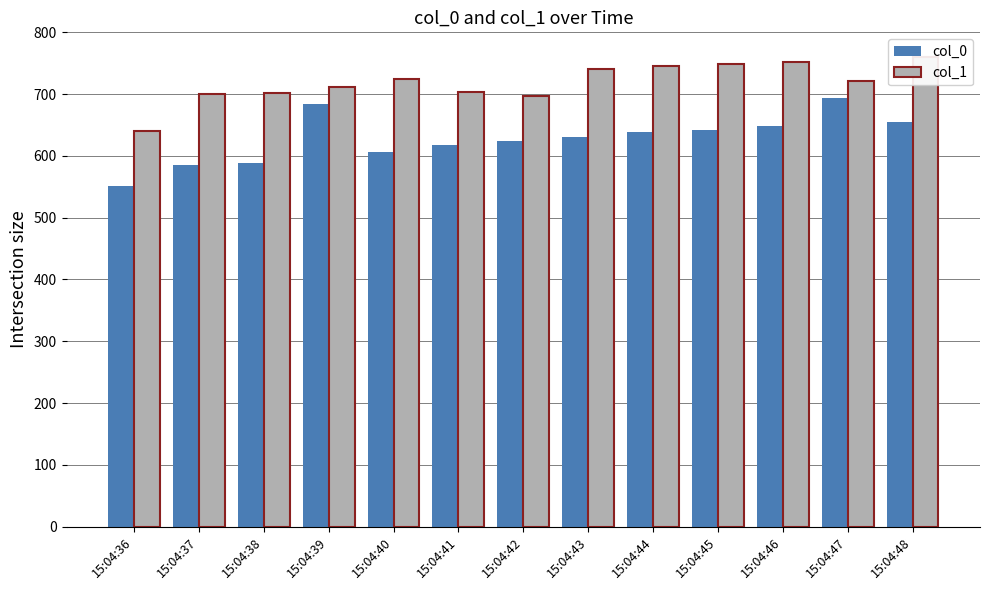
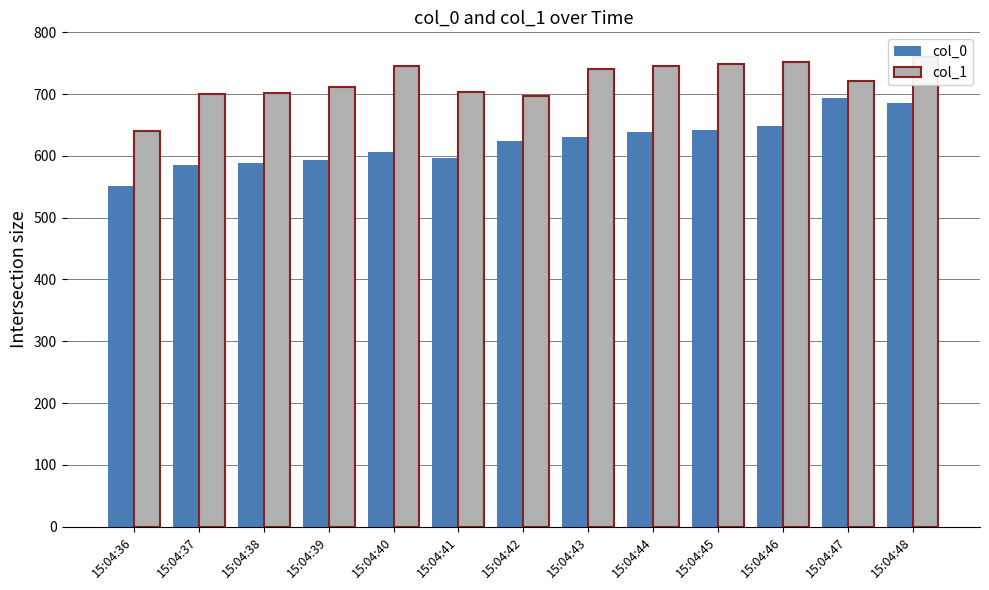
  {
    "col_0": {
      "15:04:36": 550,
      "15:04:37": 590,
      "15:04:38": 590,
-     "15:04:39": 680,
+     "15:04:39": 590,
      "15:04:40": 610,
-     "15:04:41": 620,
+     "15:04:41": 600,
      "15:04:42": 620,
      "15:04:43": 630,
      "15:04:44": 640,
      "15:04:45": 640,
      "15:04:46": 650,
      "15:04:47": 690,
-     "15:04:48": 660
+     "15:04:48": 690
    },
    "col_1": {
      "15:04:36": 640,
      "15:04:37": 700,
      "15:04:38": 700,
      "15:04:39": 710,
-     "15:04:40": 720,
+     "15:04:40": 750,
      "15:04:41": 700,
      "15:04:42": 700,
      "15:04:43": 740,
      "15:04:44": 750,
      "15:04:45": 750,
      "15:04:46": 750,
      "15:04:47": 720
    }
  }
